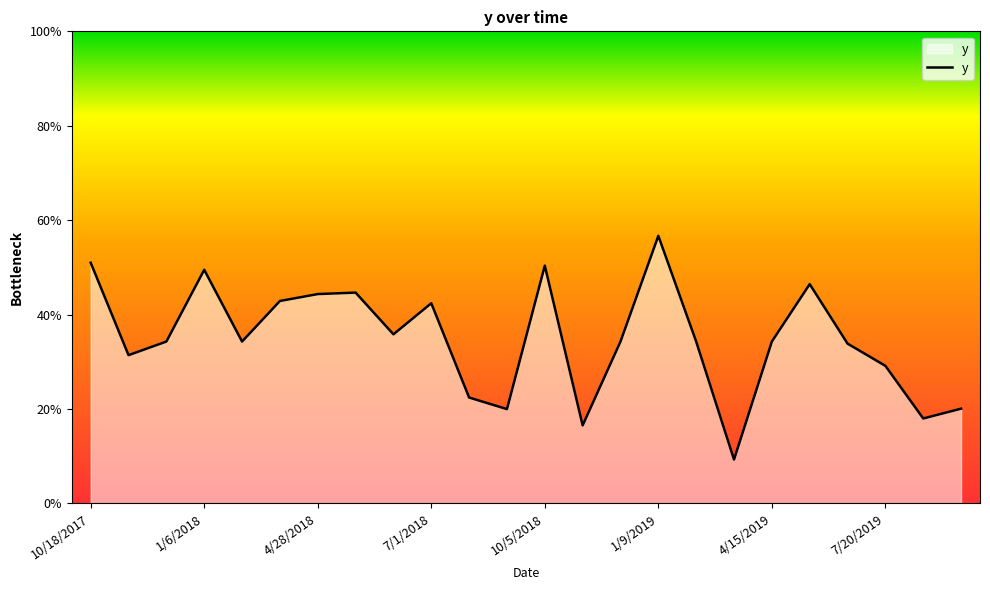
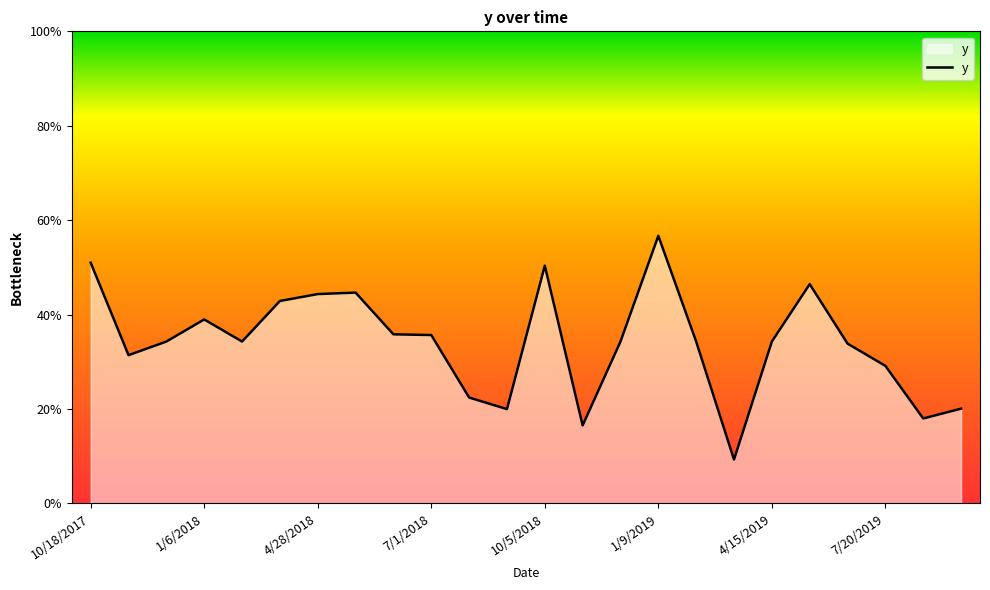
  {
    "10/18/2017": "51%",
-   "1/6/2018": "49%",
+   "1/6/2018": "39%",
    "4/28/2018": "44%",
-   "7/1/2018": "42%",
+   "7/1/2018": "36%",
    "10/5/2018": "50%",
    "1/9/2019": "57%",
    "4/15/2019": "34%",
    "7/20/2019": "29%"
  }
